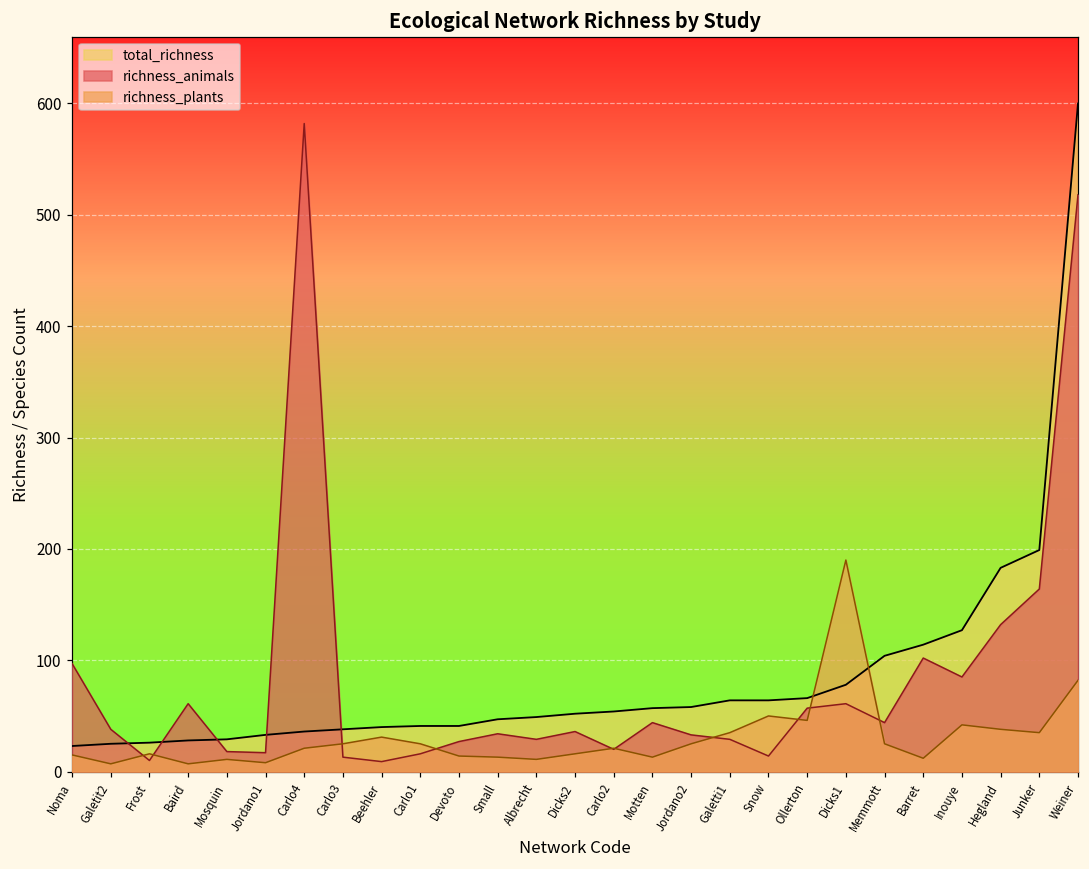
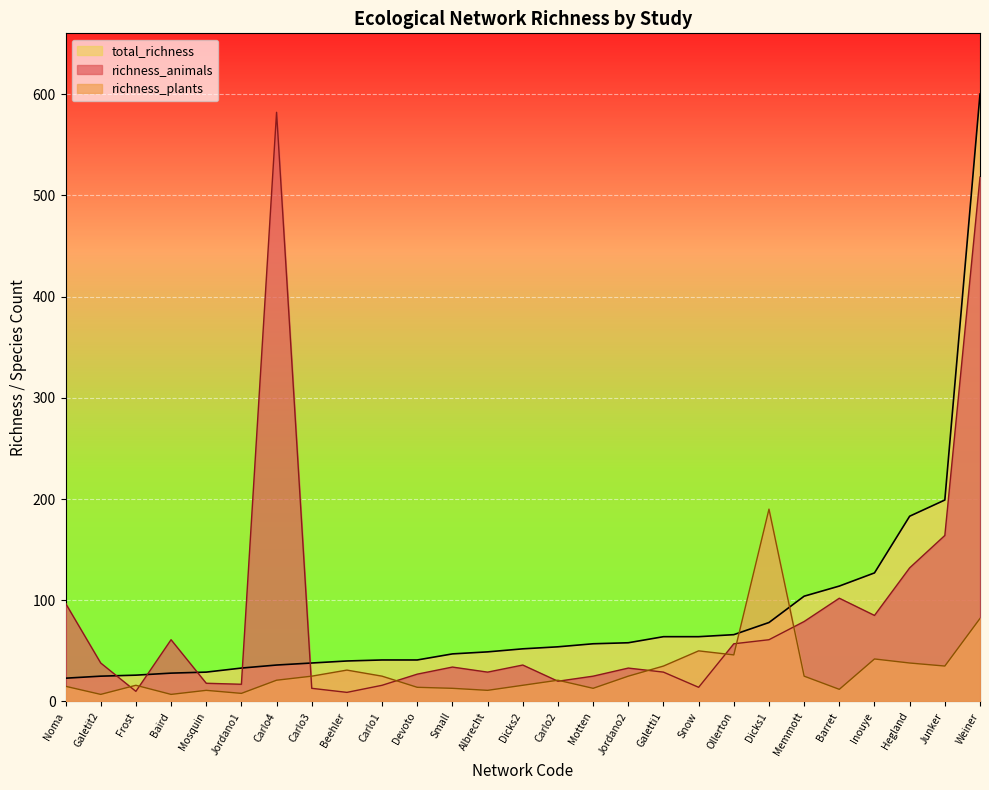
  {
    "richness_animals": {
      "Noma": 97,
      "Galetit2": 38,
      "Frost": 10,
      "Baird": 61,
      "Mosquin": 18,
      "Jordano1": 17,
      "Carlo4": 582,
      "Carlo3": 13,
      "Beehler": 9,
      "Carlo1": 16,
      "Devoto": 27,
      "Small": 34,
      "Albrecht": 29,
      "Dicks2": 36,
-     "Motten": 44,
+     "Motten": 25,
      "Jordano2": 33,
      "Galetti1": 29,
      "Snow": 14,
      "Ollerton": 57,
      "Dicks1": 61,
-     "Memmott": 44,
+     "Memmott": 79,
      "Barret": 102,
      "Inouye": 85,
      "Hegland": 132,
      "Junker": 164,
      "Weiner": 518
    }
  }
